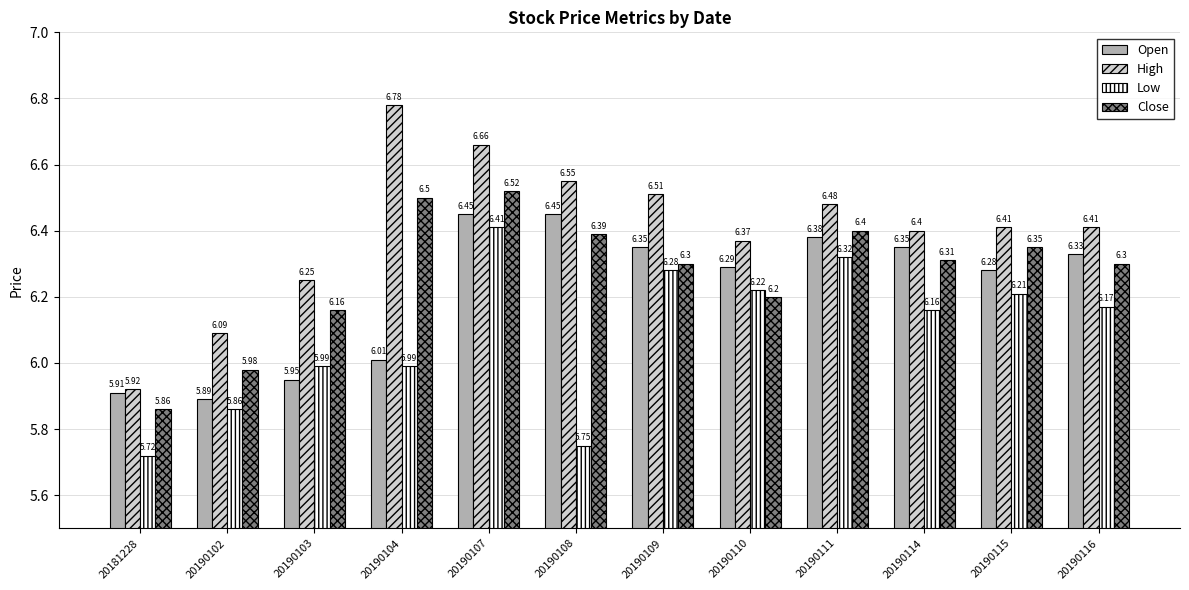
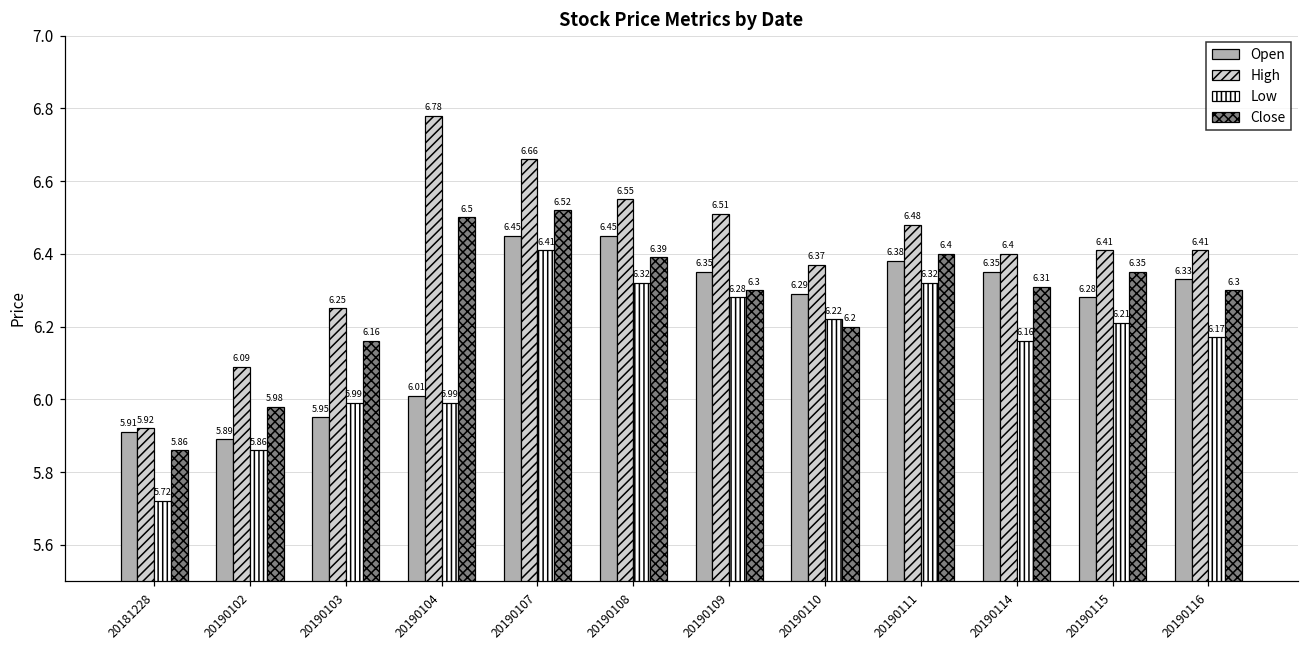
  {
    "Low": {
      "20181228": 5.72,
      "20190102": 5.86,
      "20190103": 5.99,
      "20190104": 5.99,
      "20190107": 6.41,
-     "20190108": 5.75,
+     "20190108": 6.32,
      "20190109": 6.28,
      "20190110": 6.22,
      "20190111": 6.32,
      "20190114": 6.16,
      "20190115": 6.21,
      "20190116": 6.17
    },
    "Close": {
      "20181228": 5.86,
      "20190102": 5.98,
      "20190103": 6.16,
      "20190104": 6.5,
      "20190107": 6.52,
      "20190108": 6.39,
      "20190109": 6.3,
      "20190110": 6.2,
      "20190111": 6.4,
      "20190114": 6.31,
      "20190115": 6.35,
      "20190116": 6.3
    }
  }
